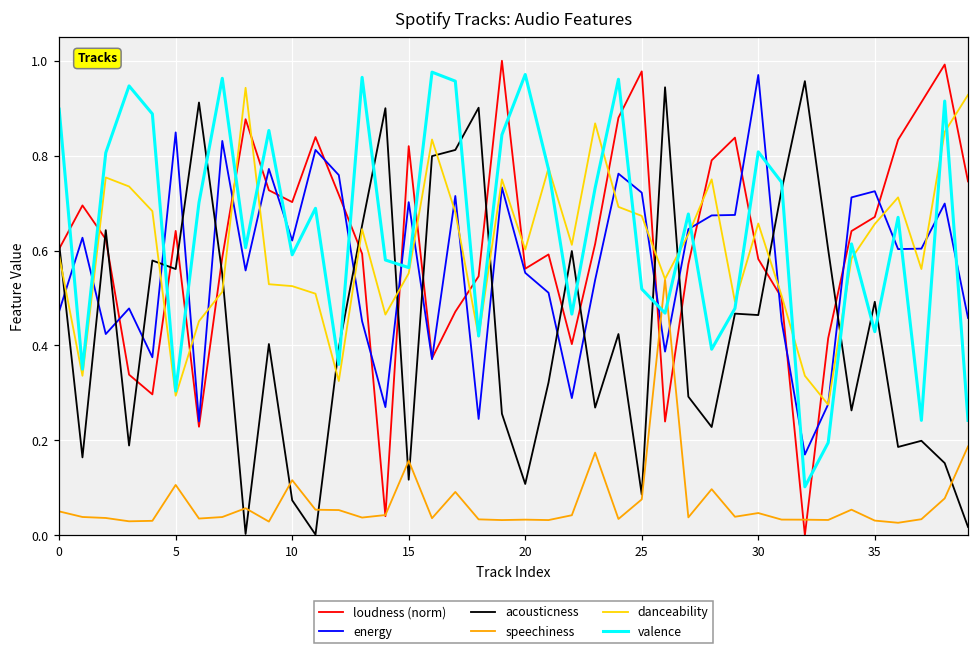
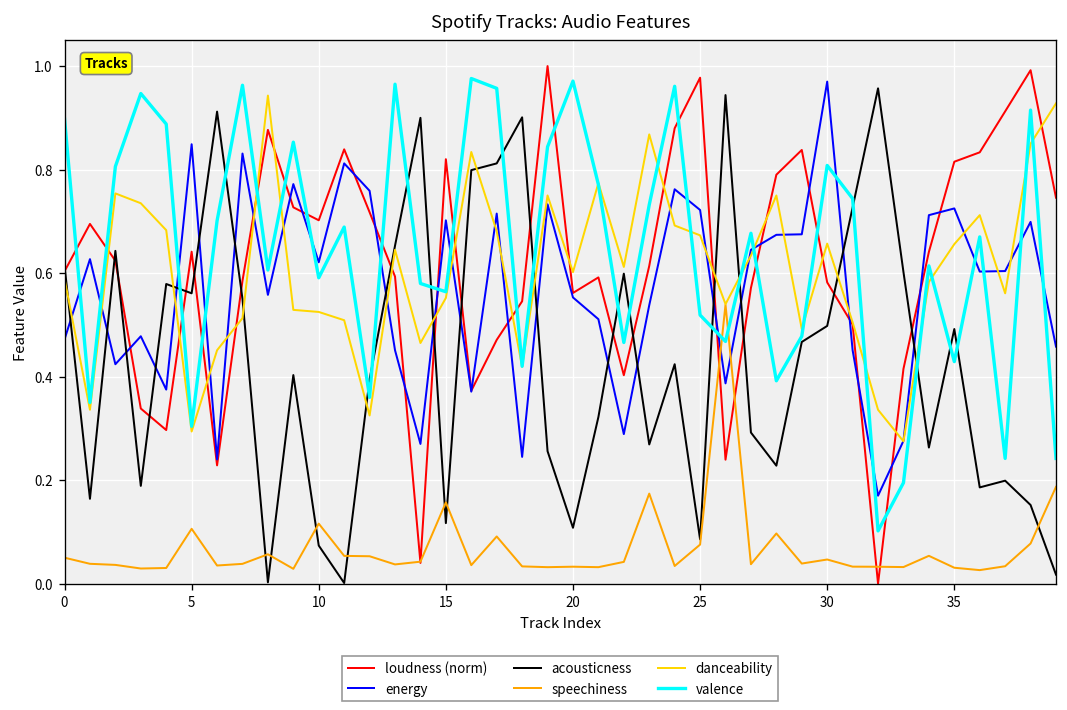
  {
    "loudness (norm)": {
      "0": 0.60,
      "5": 0.64,
      "10": 0.70,
      "15": 0.82,
      "20": 0.56,
      "25": 0.98,
      "30": 0.58,
-     "35": 0.67
+     "35": 0.82
    },
    "energy": {
      "0": 0.47,
      "5": 0.85,
      "10": 0.62,
      "15": 0.70,
      "20": 0.55,
      "25": 0.72,
      "30": 0.97,
      "35": 0.73
    },
    "acousticness": {
      "0": 0.61,
      "5": 0.56,
      "10": 0.07,
      "15": 0.12,
      "20": 0.11,
      "25": 0.09,
-     "30": 0.46,
+     "30": 0.50,
      "35": 0.49
    },
    "valence": {
      "0": 0.90,
      "5": 0.30,
      "10": 0.59,
      "15": 0.56,
      "20": 0.97,
      "25": 0.52,
      "30": 0.81,
      "35": 0.43
    }
  }
